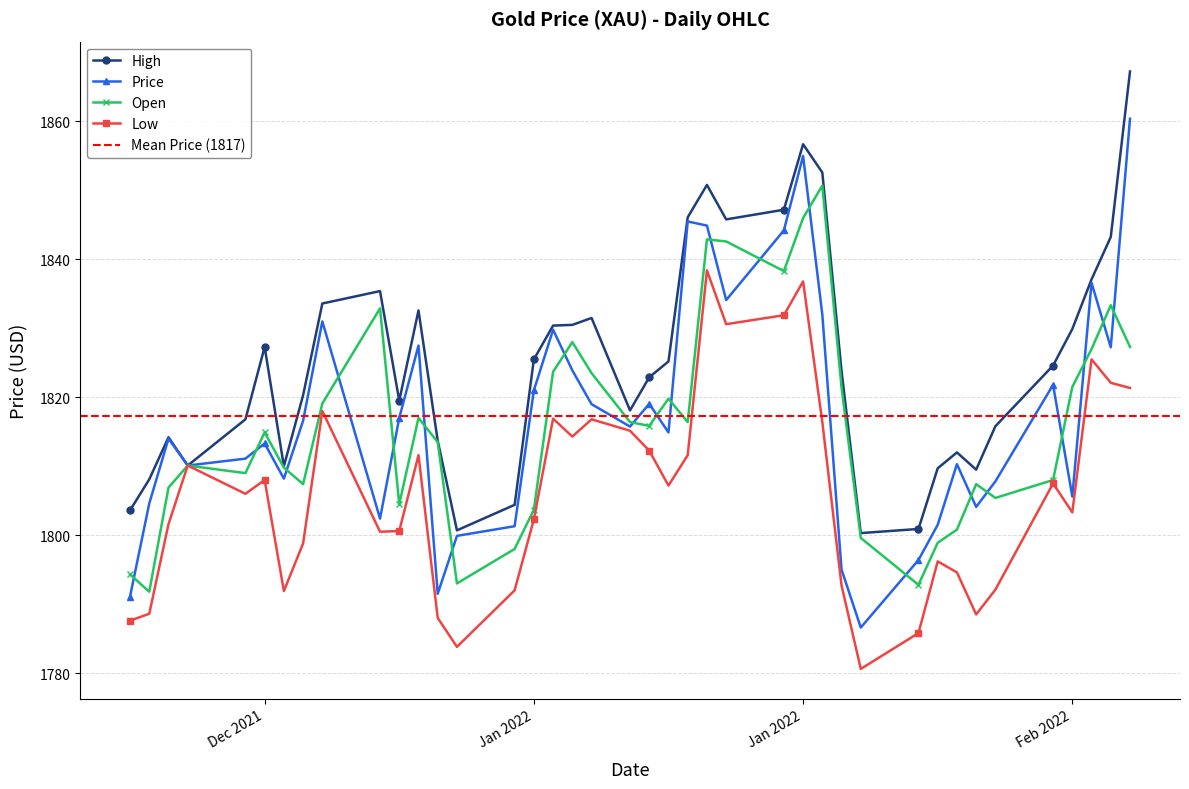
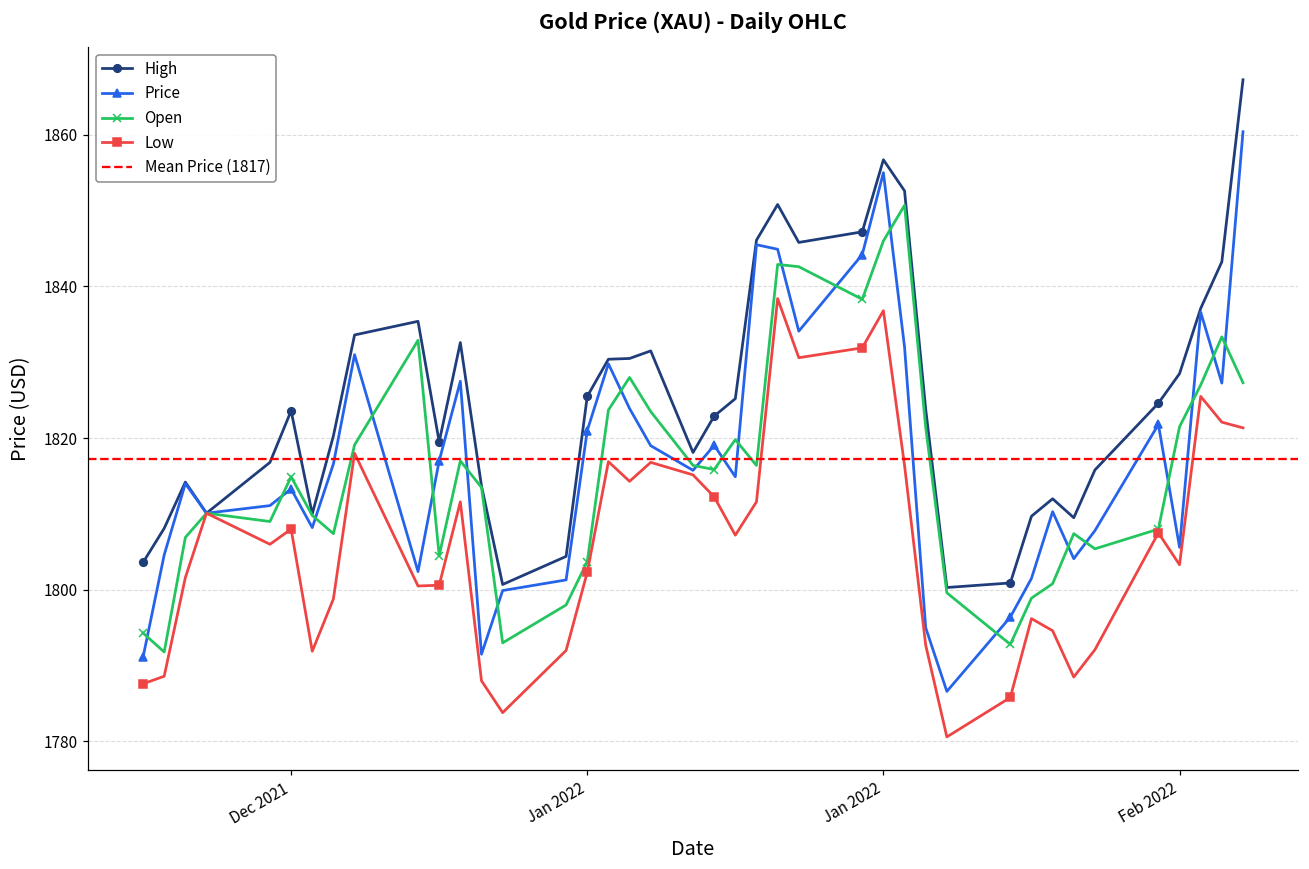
  {
    "High": {
-     "Dec 2021": 1827,
-     "Feb 2022": 1830
+     "Dec 2021": 1824,
+     "Feb 2022": 1829
    },
    "Price": {
      "Dec 2021": 1813,
      "Feb 2022": 1806
    },
    "Open": {
      "Dec 2021": 1815,
      "Feb 2022": 1822
    },
    "Low": {
      "Dec 2021": 1808,
      "Feb 2022": 1803
    }
  }
